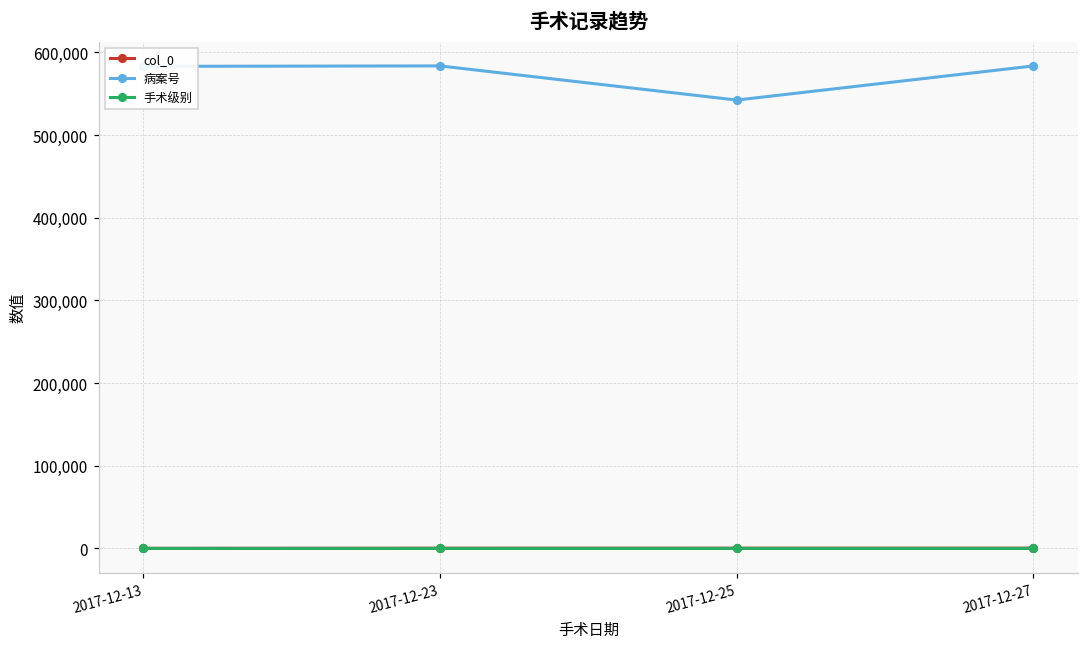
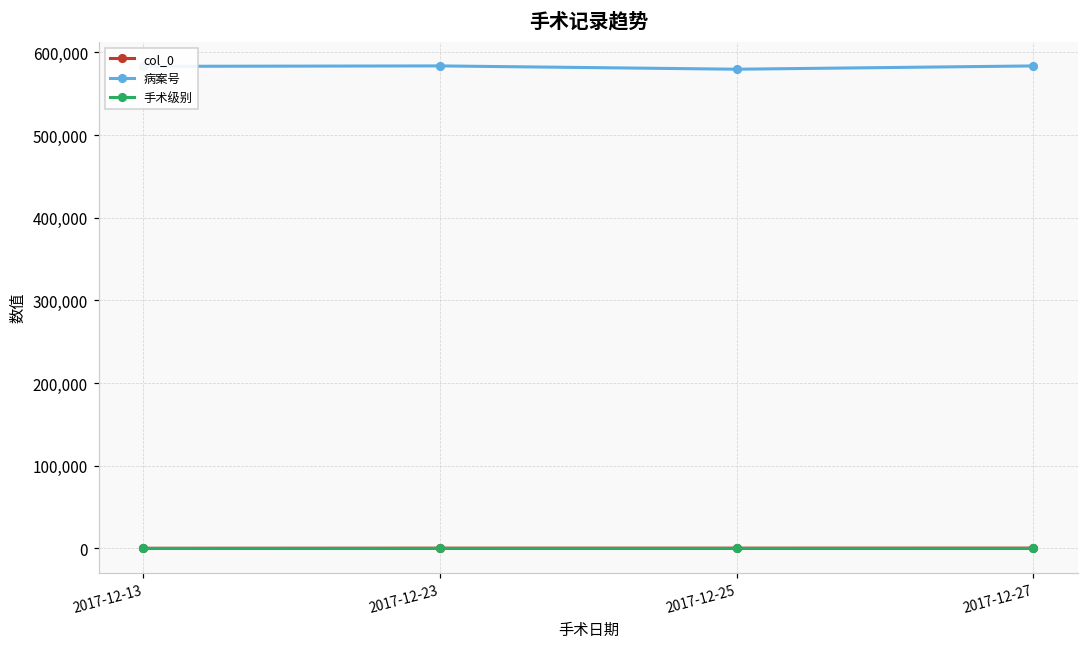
  {
    "病案号": {
      "2017-12-23": "580,000",
-     "2017-12-25": "540,000",
+     "2017-12-25": "580,000",
      "2017-12-27": "580,000"
    }
  }
